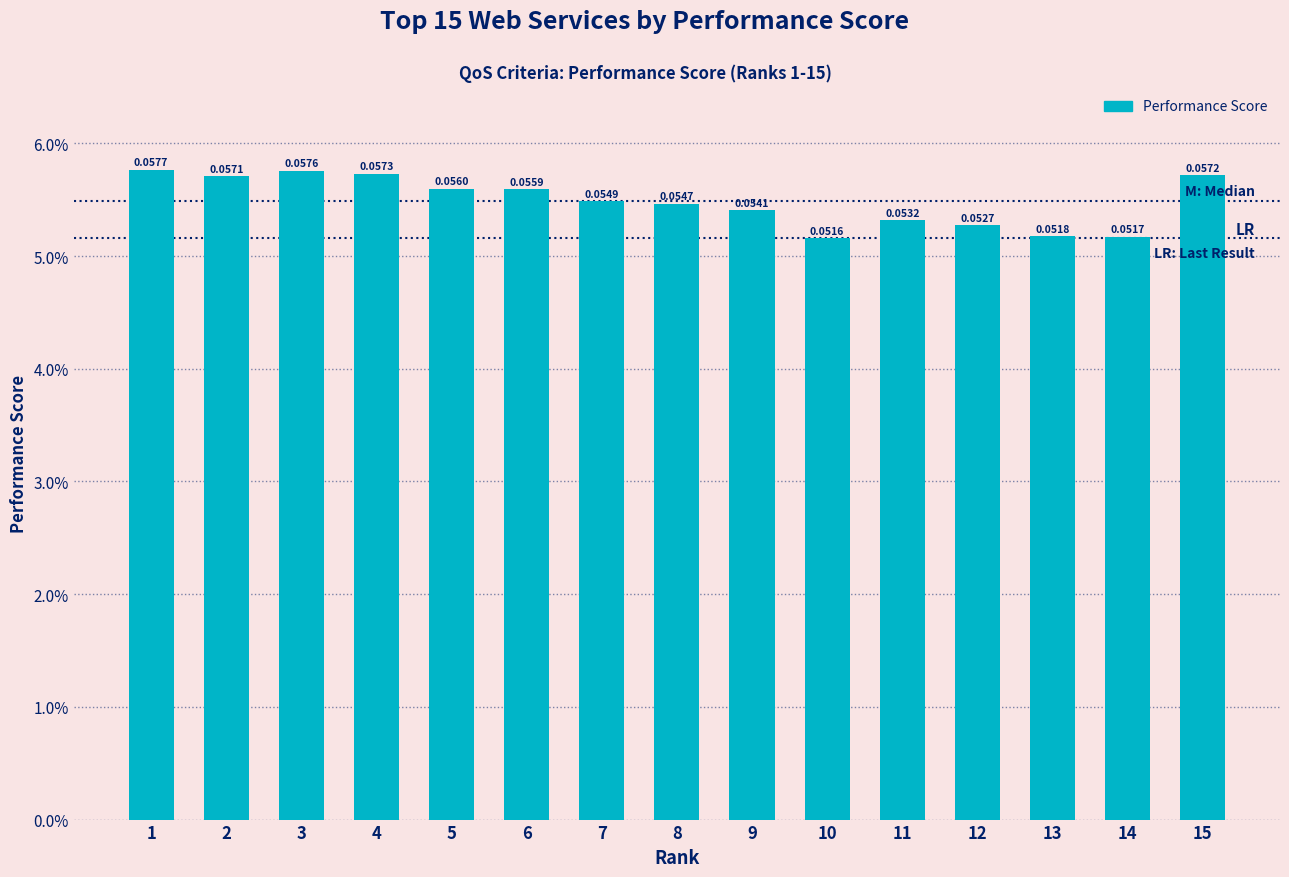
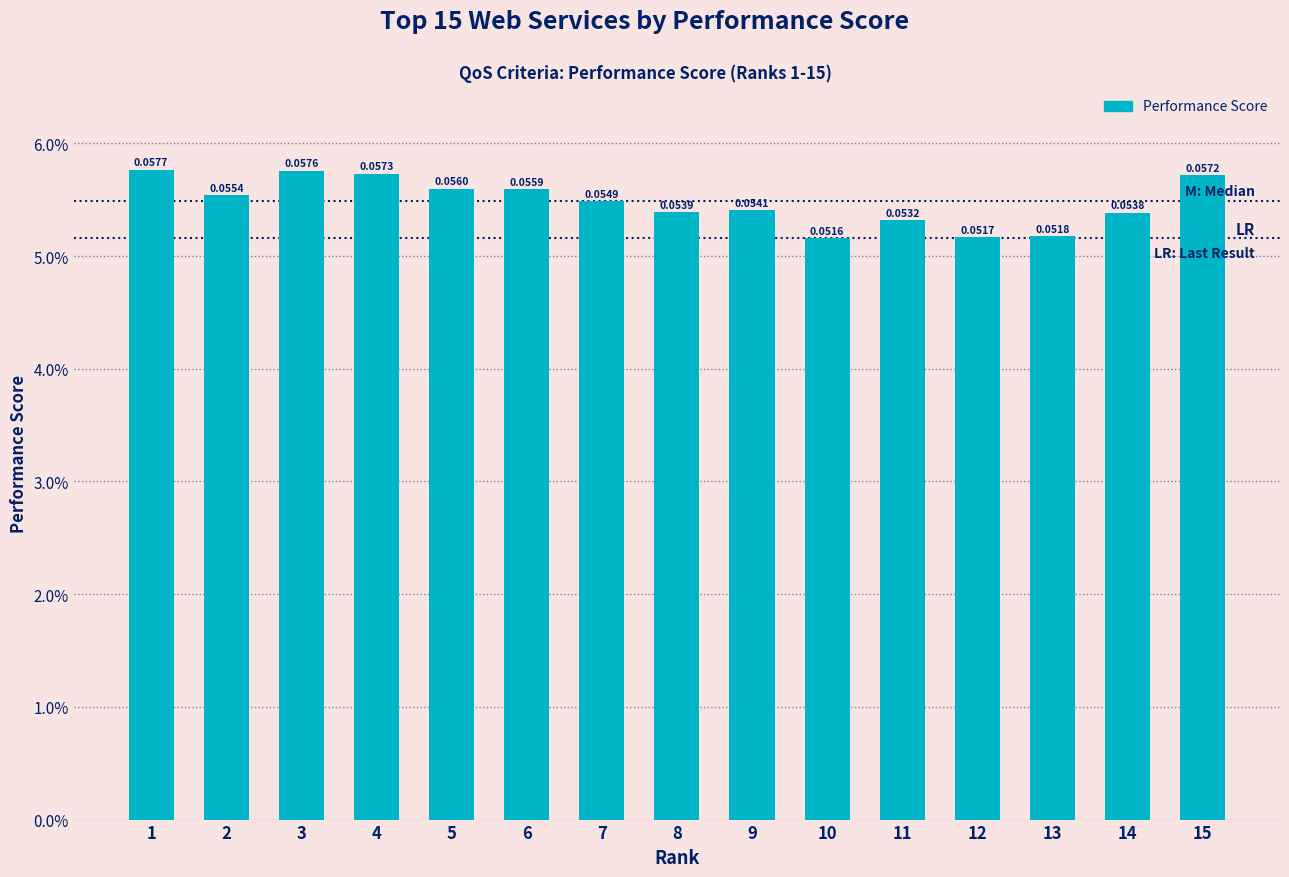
  {
    "1": 0.0577,
-   "2": 0.0571,
+   "2": 0.0554,
    "3": 0.0576,
    "4": 0.0573,
    "5": 0.0560,
    "6": 0.0559,
    "7": 0.0549,
-   "8": 0.0547,
+   "8": 0.0539,
    "9": 0.0541,
    "10": 0.0516,
    "11": 0.0532,
-   "12": 0.0527,
+   "12": 0.0517,
    "13": 0.0518,
-   "14": 0.0517,
+   "14": 0.0538,
    "15": 0.0572
  }
